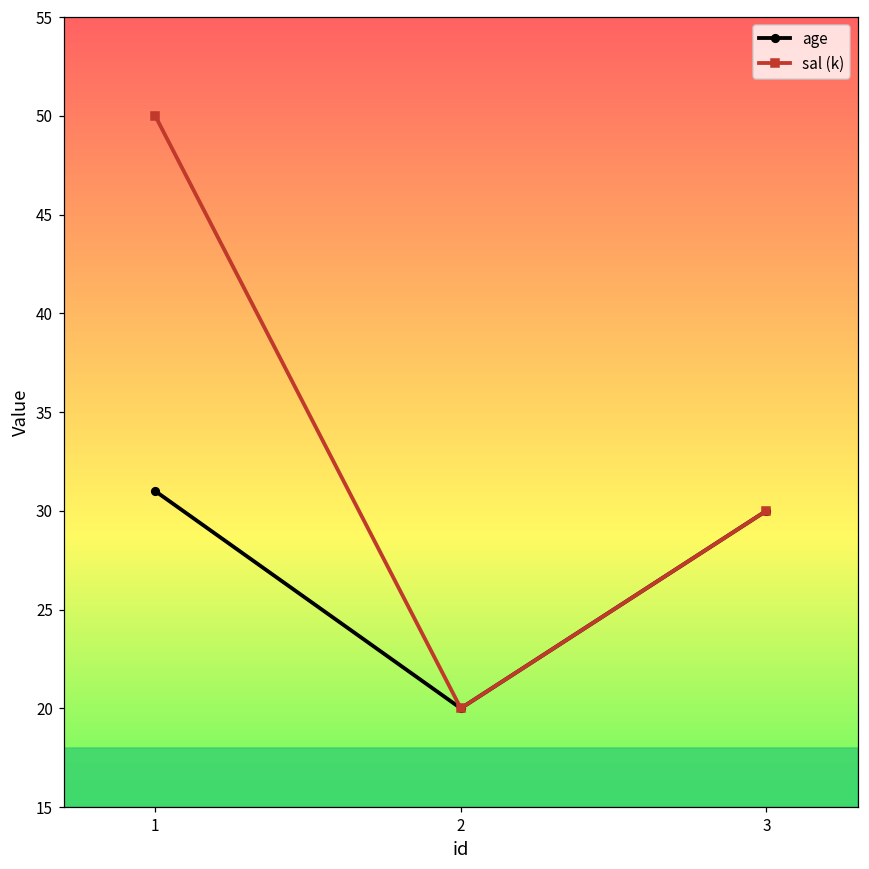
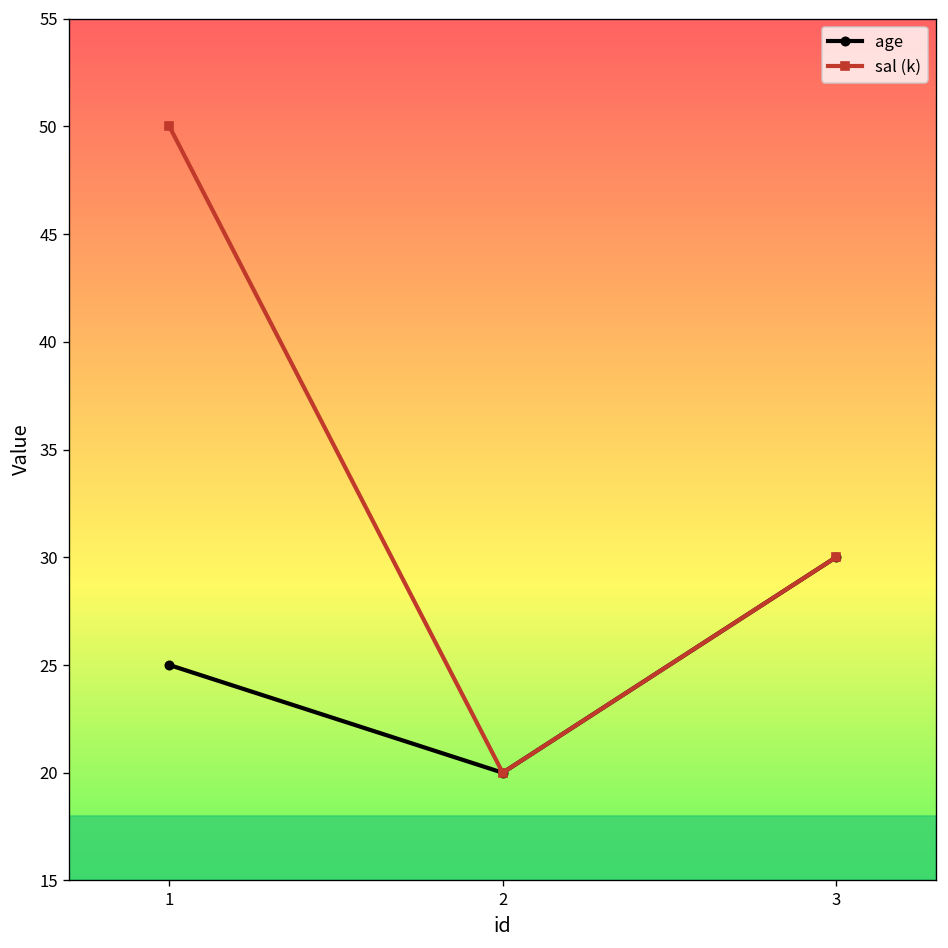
  {
    "age": {
-     "1": 31
+     "1": 25
    },
    "sal (k)": {
      "1": 50
    }
  }
